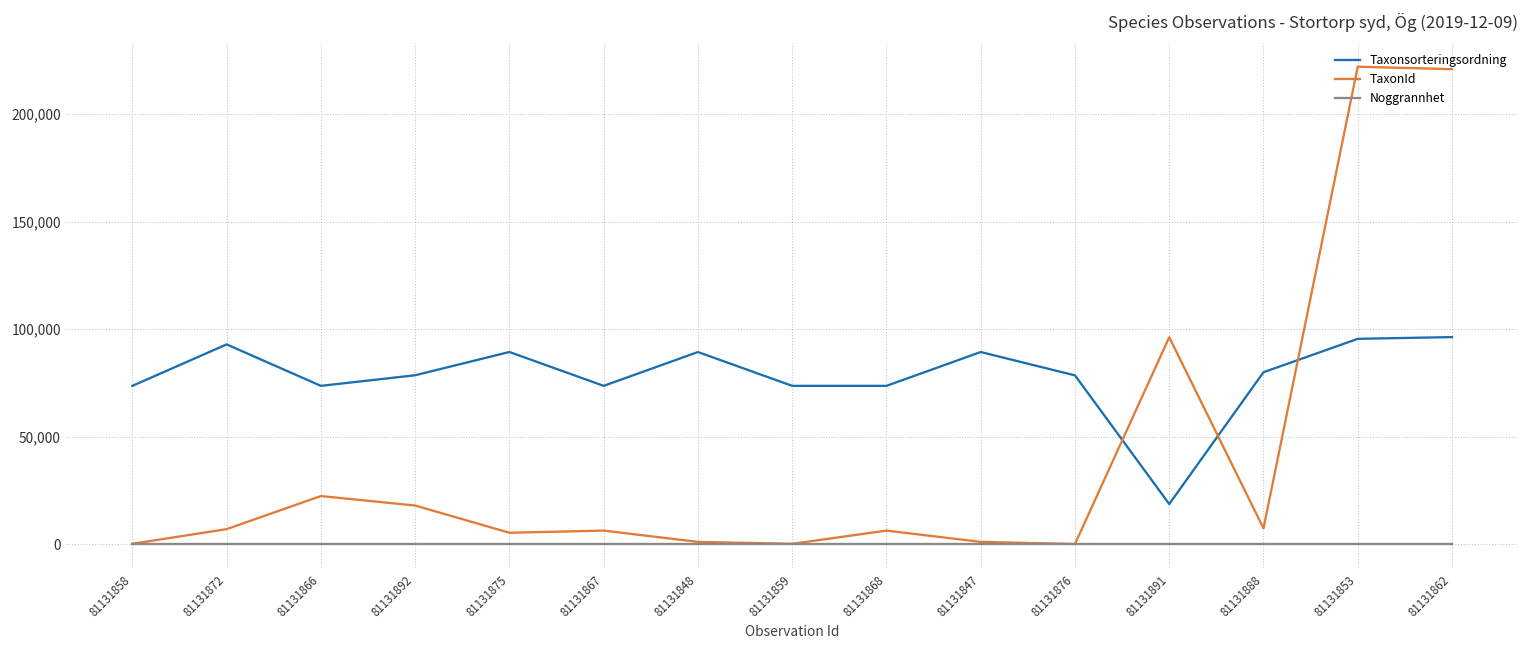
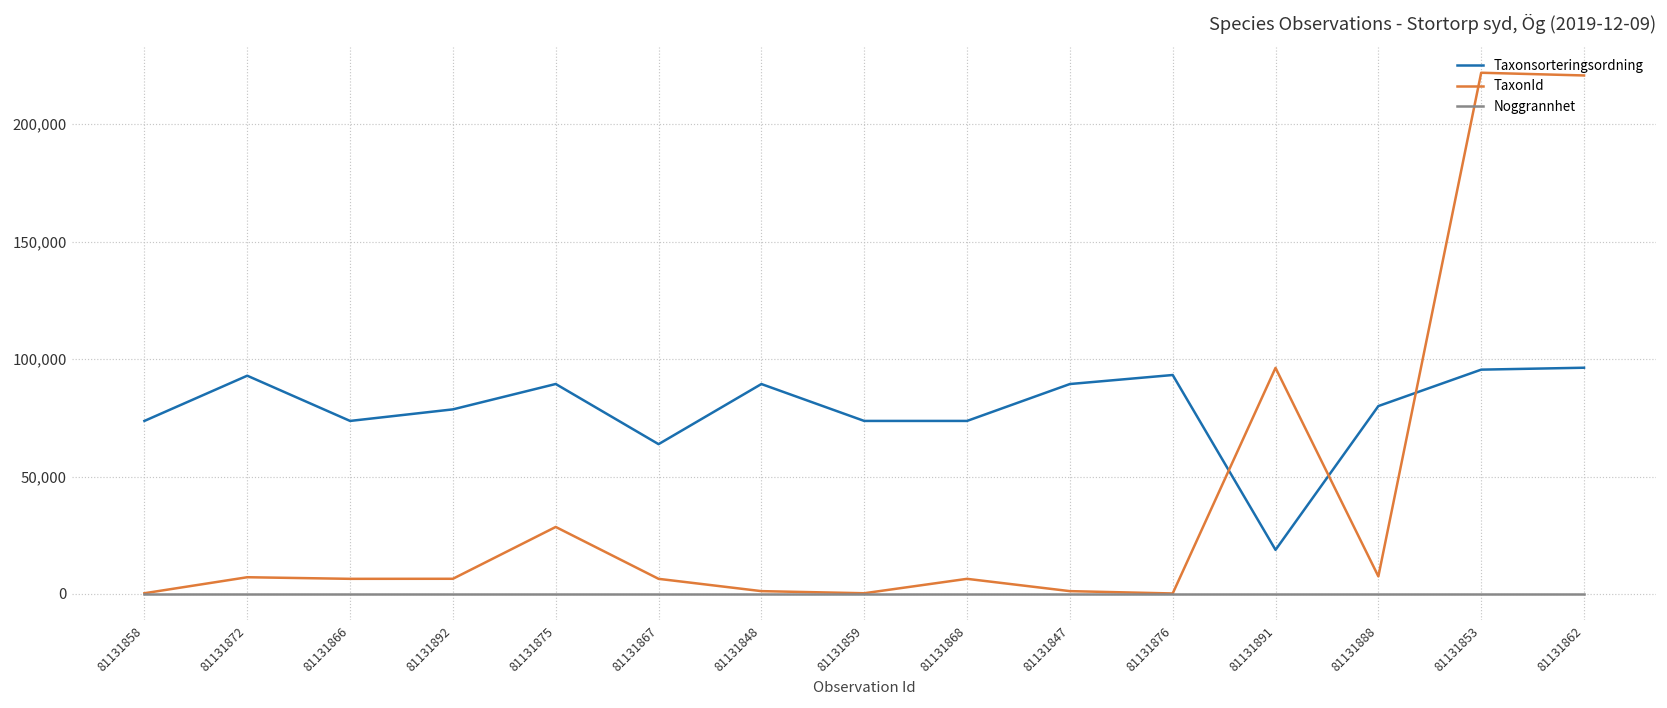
  {
    "Taxonsorteringsordning": {
      "81131858": "74,000",
      "81131872": "93,000",
      "81131866": "74,000",
      "81131892": "79,000",
      "81131875": "89,000",
-     "81131867": "74,000",
+     "81131867": "64,000",
      "81131848": "89,000",
      "81131859": "74,000",
      "81131868": "74,000",
      "81131847": "89,000",
-     "81131876": "79,000",
+     "81131876": "93,000",
      "81131891": "19,000",
      "81131888": "80,000",
      "81131853": "96,000",
      "81131862": "96,000"
    },
    "TaxonId": {
      "81131872": "7,000",
-     "81131866": "22,000",
-     "81131892": "18,000",
-     "81131875": "5,000",
+     "81131866": "6,000",
+     "81131892": "6,000",
+     "81131875": "29,000",
      "81131867": "6,000",
      "81131868": "6,000",
      "81131891": "96,000",
      "81131888": "7,000",
      "81131853": "222,000",
      "81131862": "221,000"
    },
    "Noggrannhet": {
      "81131872": "0",
      "81131866": "0",
      "81131892": "0",
      "81131875": "0",
      "81131867": "0",
      "81131868": "0",
      "81131891": "0",
      "81131888": "0",
      "81131853": "0",
      "81131862": "0"
    }
  }
